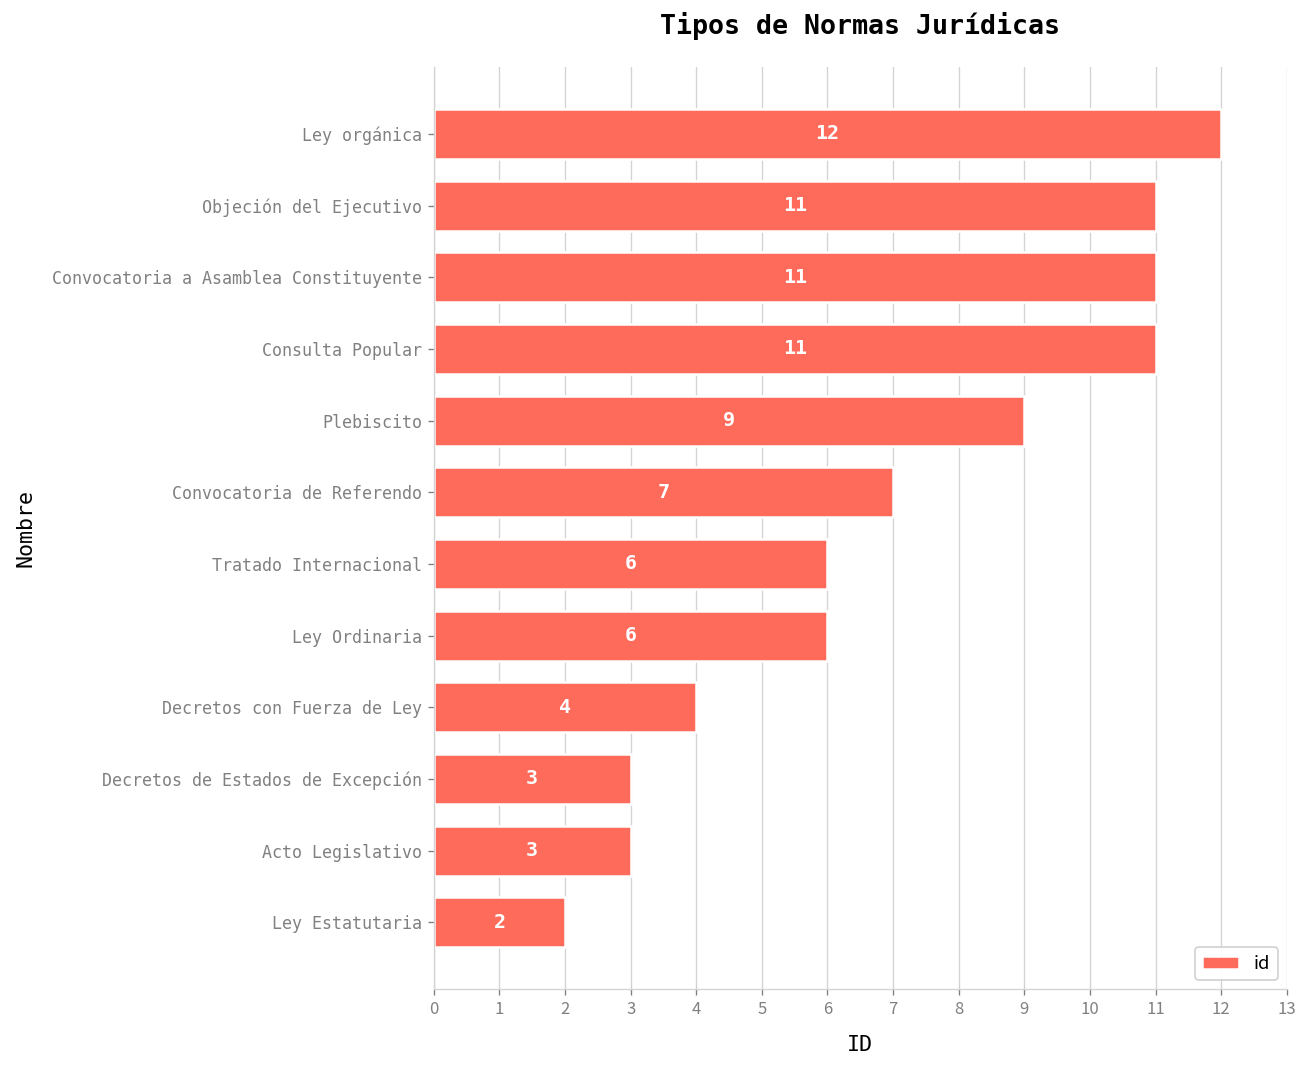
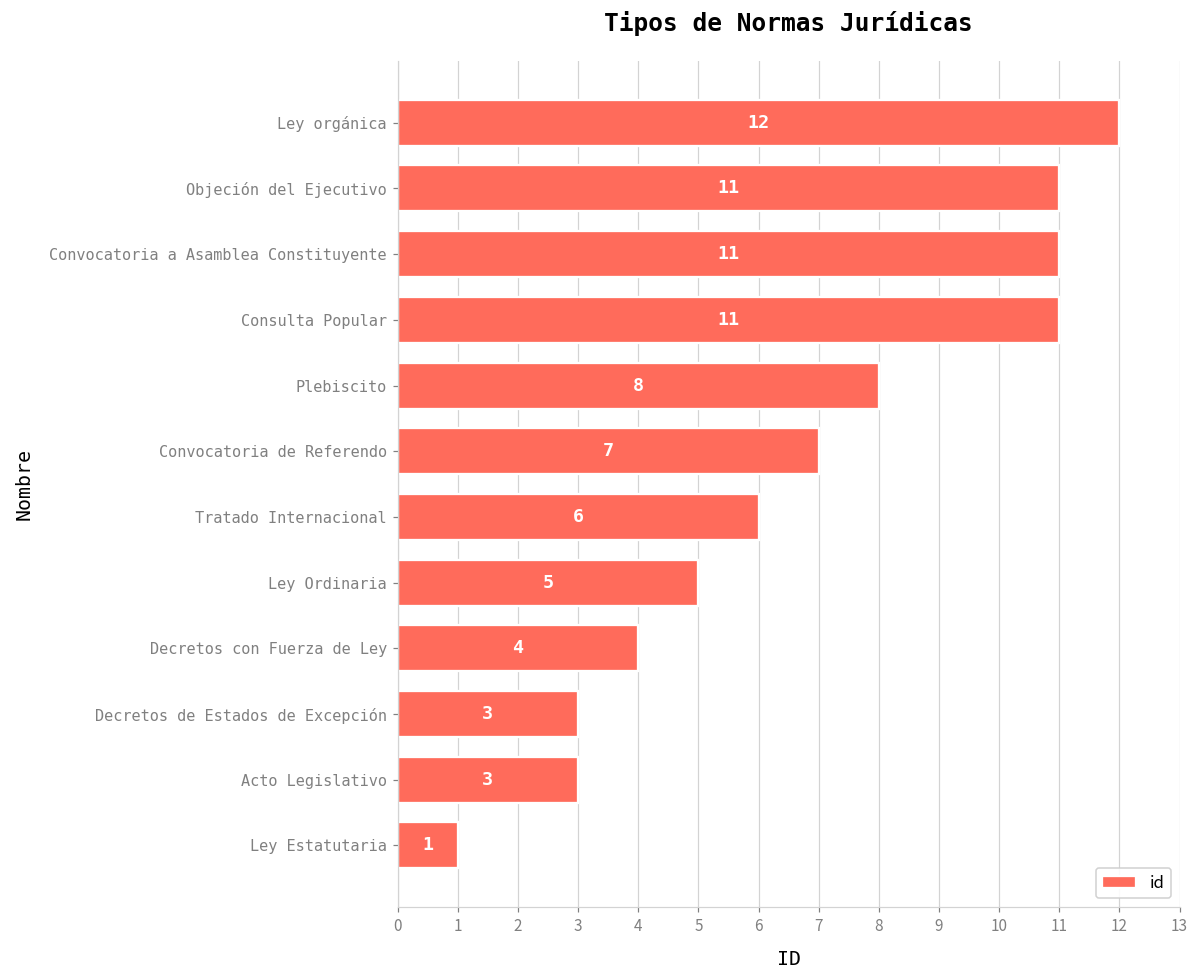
  {
    "Ley orgánica": 12,
    "Objeción del Ejecutivo": 11,
    "Convocatoria a Asamblea Constituyente": 11,
    "Consulta Popular": 11,
-   "Plebiscito": 9,
+   "Plebiscito": 8,
    "Convocatoria de Referendo": 7,
    "Tratado Internacional": 6,
-   "Ley Ordinaria": 6,
+   "Ley Ordinaria": 5,
    "Decretos con Fuerza de Ley": 4,
    "Decretos de Estados de Excepción": 3,
    "Acto Legislativo": 3,
-   "Ley Estatutaria": 2
+   "Ley Estatutaria": 1
  }
